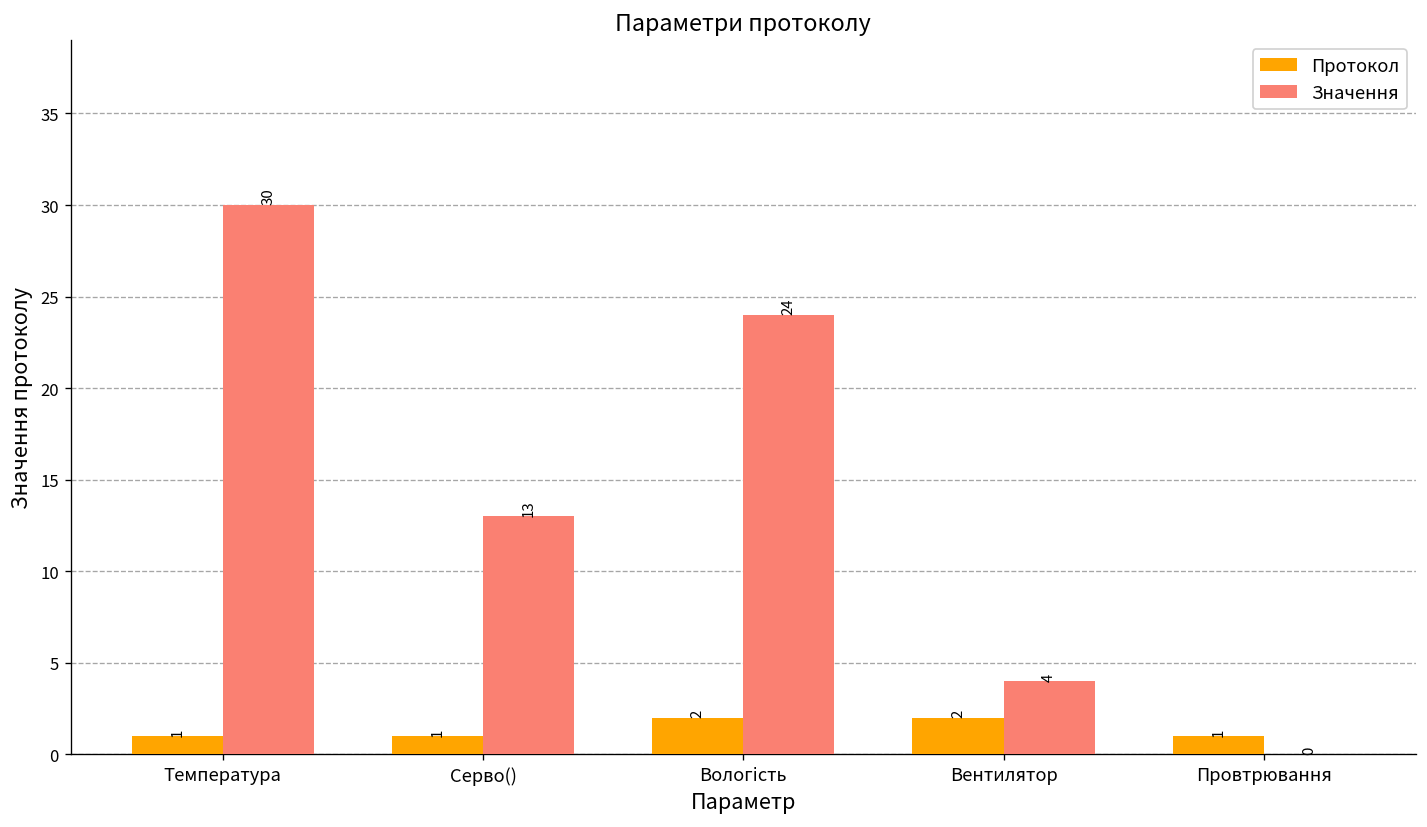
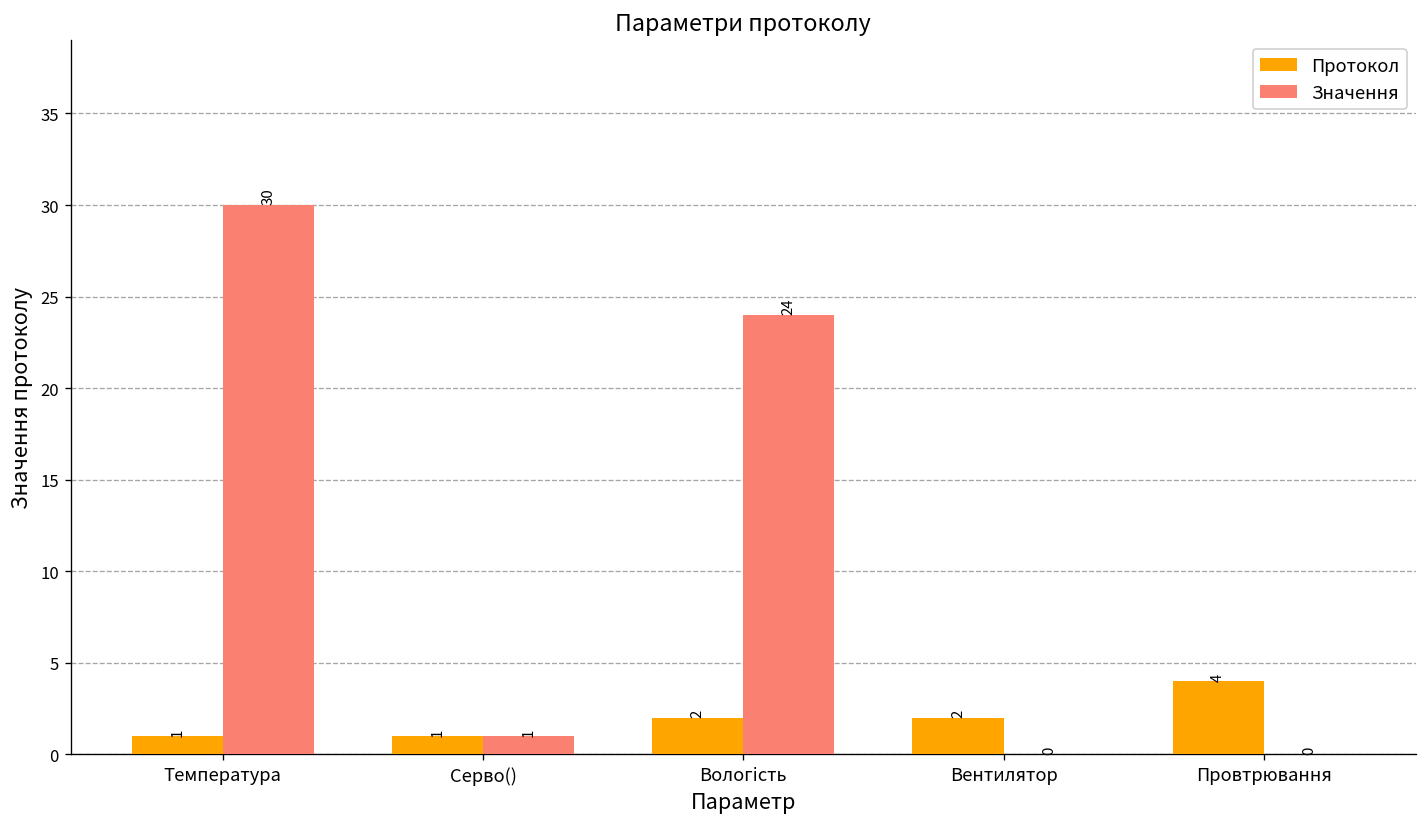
  {
    "Протокол": {
      "Температура": 1,
      "Серво()": 1,
      "Вологість": 2,
      "Вентилятор": 2,
-     "Провтрювання": 1
+     "Провтрювання": 4
    },
    "Значення": {
      "Температура": 30,
-     "Серво()": 13,
+     "Серво()": 1,
      "Вологість": 24,
-     "Вентилятор": 4,
+     "Вентилятор": 0,
      "Провтрювання": 0
    }
  }
